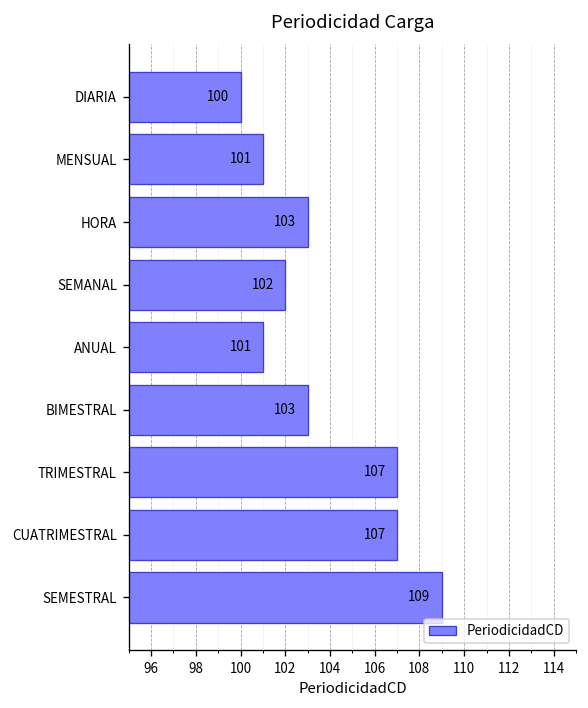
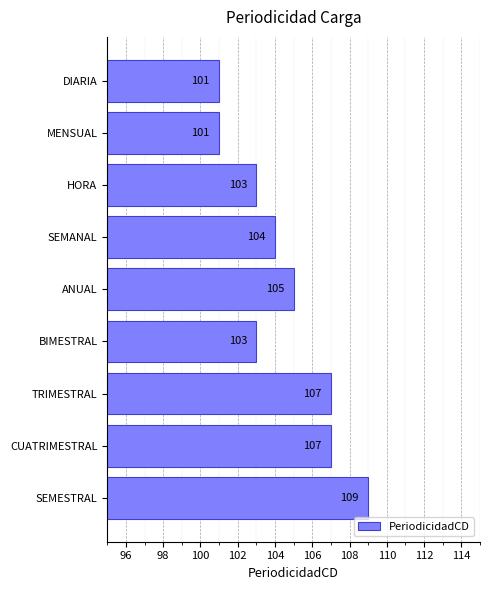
  {
-   "DIARIA": 100,
+   "DIARIA": 101,
    "MENSUAL": 101,
    "HORA": 103,
-   "SEMANAL": 102,
-   "ANUAL": 101,
+   "SEMANAL": 104,
+   "ANUAL": 105,
    "BIMESTRAL": 103,
    "TRIMESTRAL": 107,
    "CUATRIMESTRAL": 107,
    "SEMESTRAL": 109
  }
